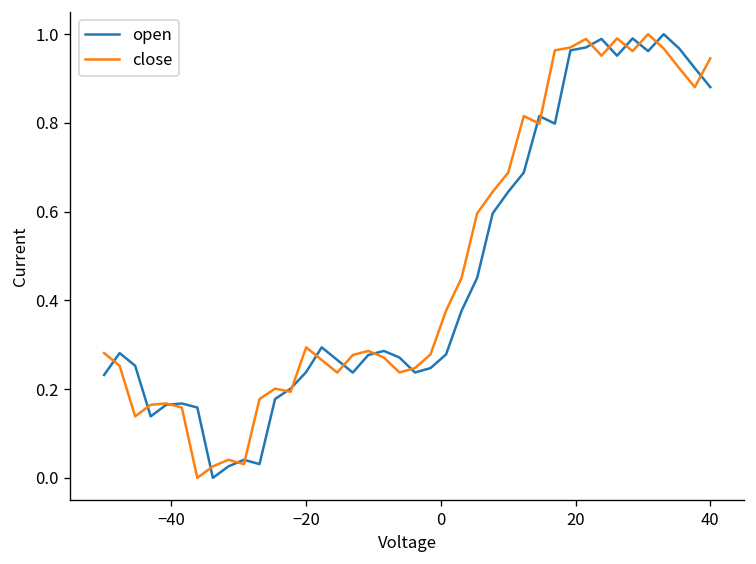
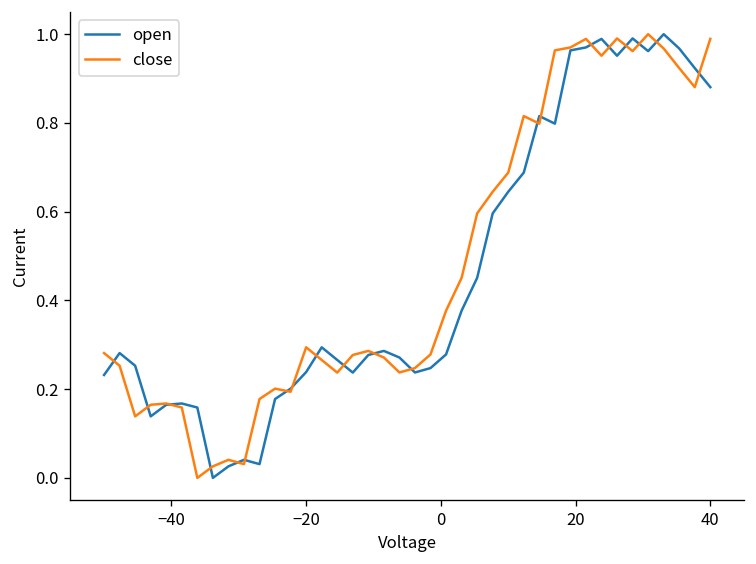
  {
    "open": {
      "−20": 0.24,
      "40": 0.88
    },
    "close": {
      "−20": 0.29,
-     "40": 0.95
+     "40": 0.99
    }
  }
